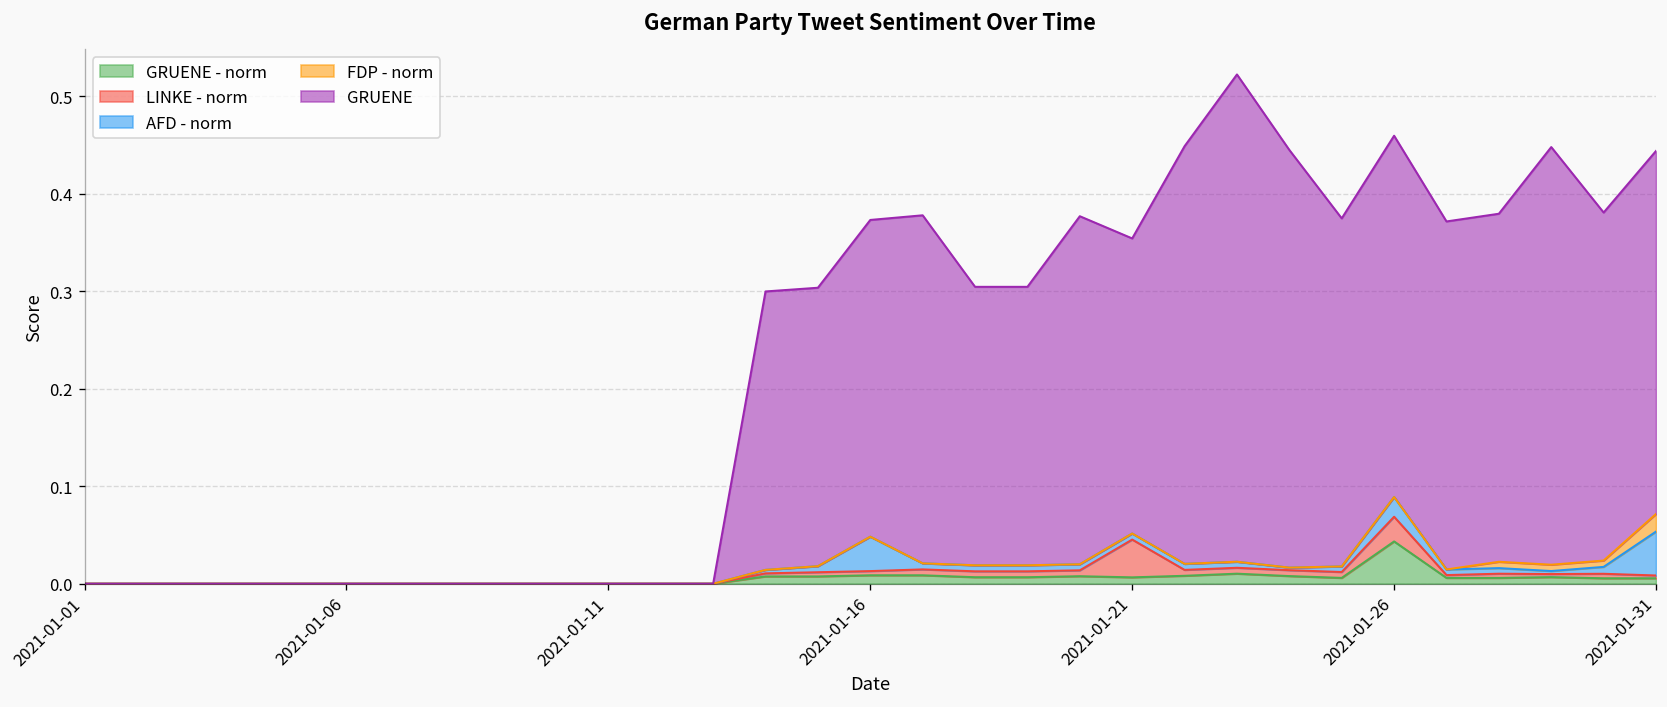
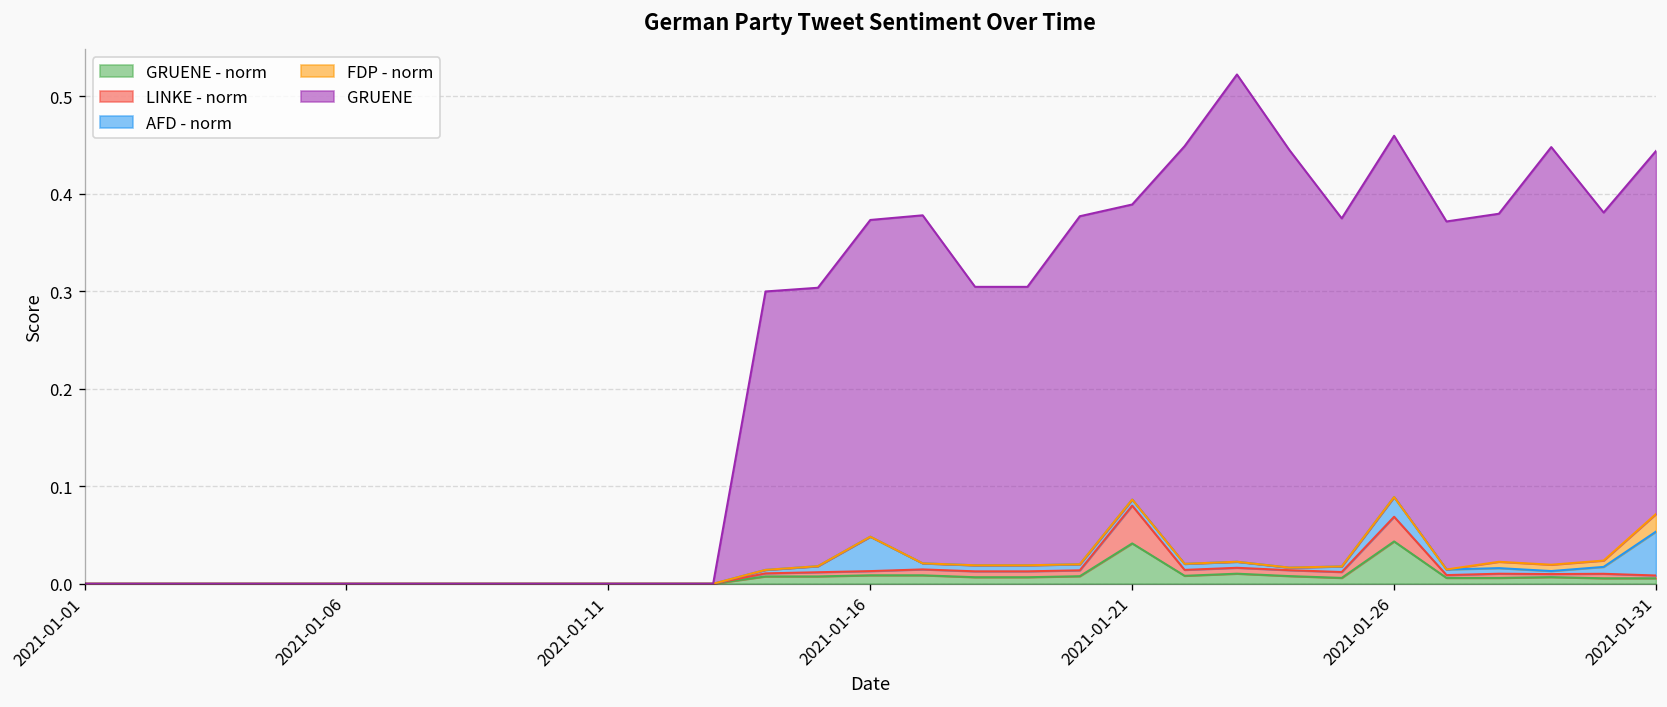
  {
    "GRUENE - norm": {
      "2021-01-16": 0.01,
-     "2021-01-21": 0.01,
+     "2021-01-21": 0.04,
      "2021-01-26": 0.04
    },
    "LINKE - norm": {
      "2021-01-16": 0.00,
      "2021-01-21": 0.04,
      "2021-01-26": 0.03
    },
    "AFD - norm": {
      "2021-01-31": 0.05
    },
    "FDP - norm": {
      "2021-01-31": 0.02
    },
    "GRUENE": {
      "2021-01-16": 0.33,
      "2021-01-21": 0.30,
      "2021-01-26": 0.37,
      "2021-01-31": 0.37
    }
  }
